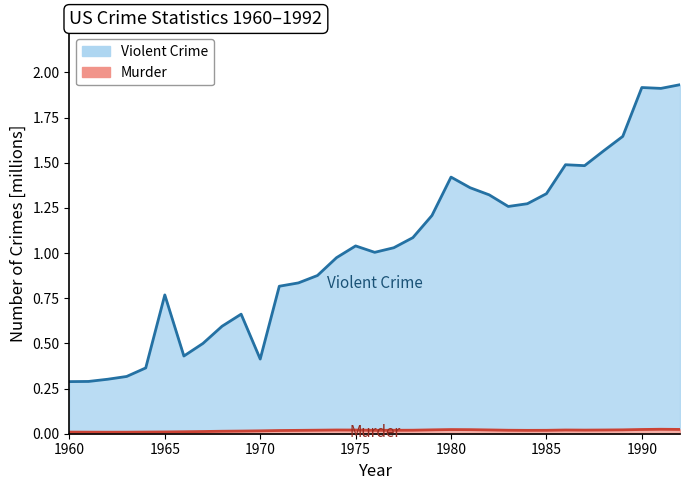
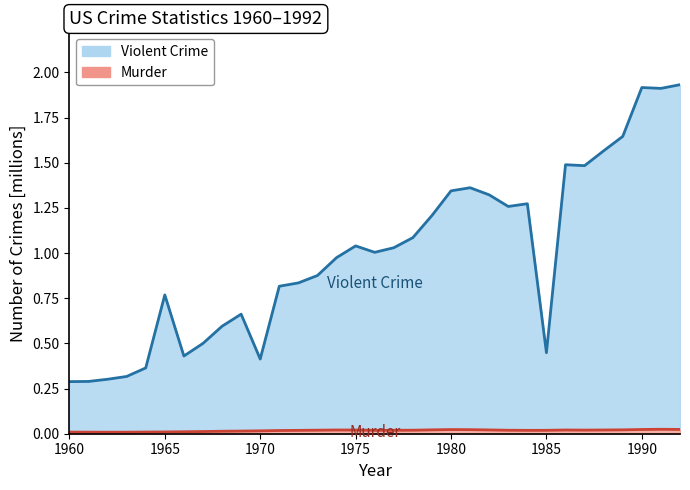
  {
    "Violent Crime": {
      "1960": 0.29,
      "1965": 0.77,
      "1970": 0.41,
      "1975": 1.04,
-     "1980": 1.42,
-     "1985": 1.33,
+     "1980": 1.34,
+     "1985": 0.45,
      "1990": 1.92
    },
    "Murder": {
      "1960": 0.01,
      "1965": 0.01,
      "1970": 0.02,
      "1975": 0.02,
      "1980": 0.02,
      "1985": 0.02,
      "1990": 0.02
    }
  }
